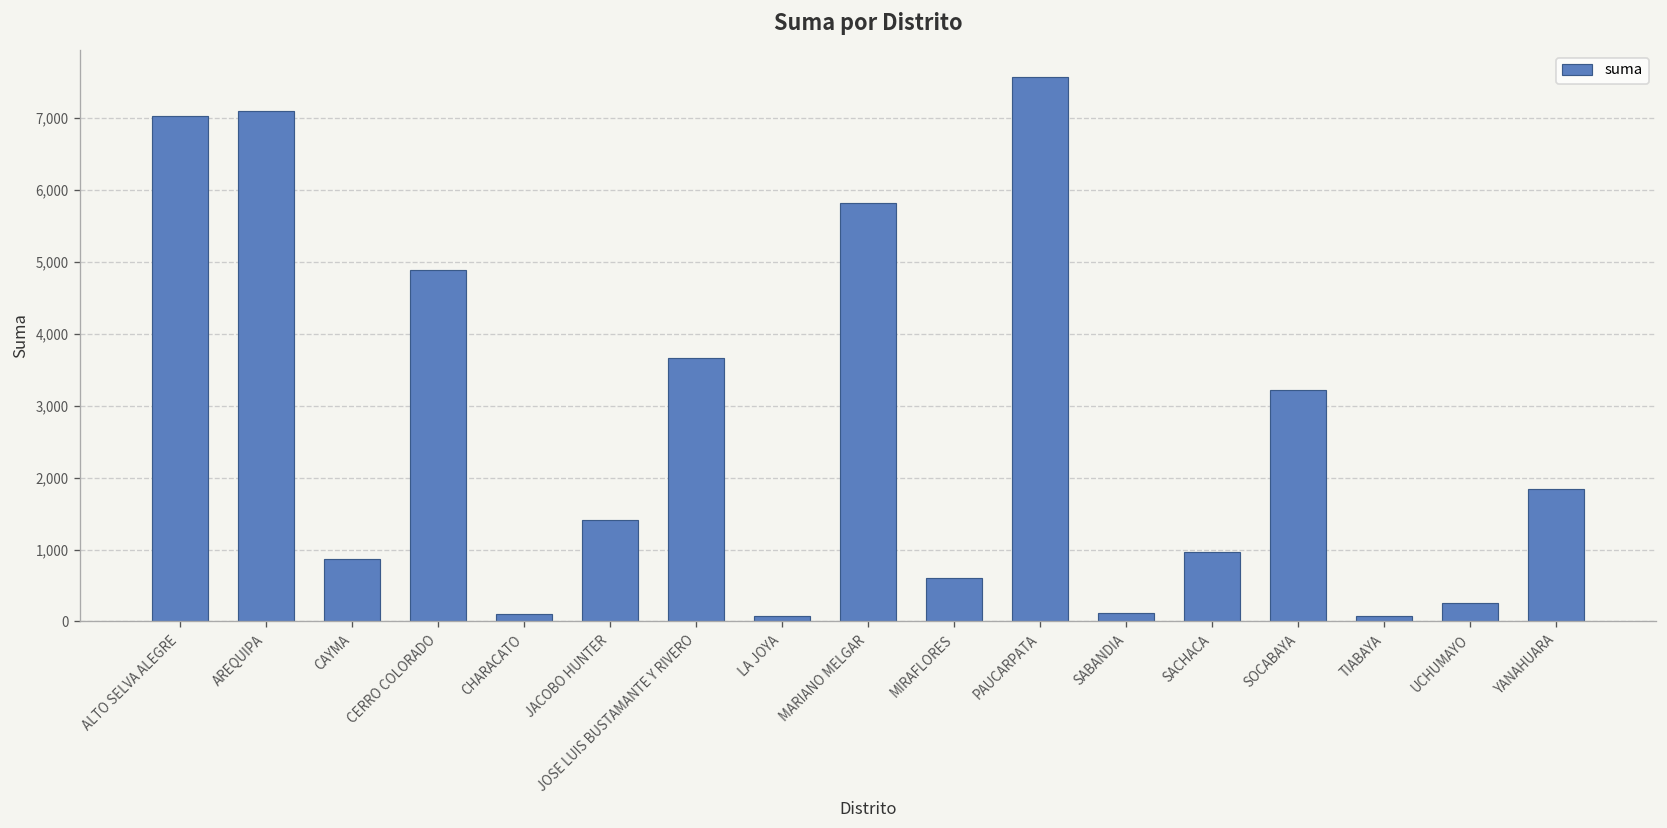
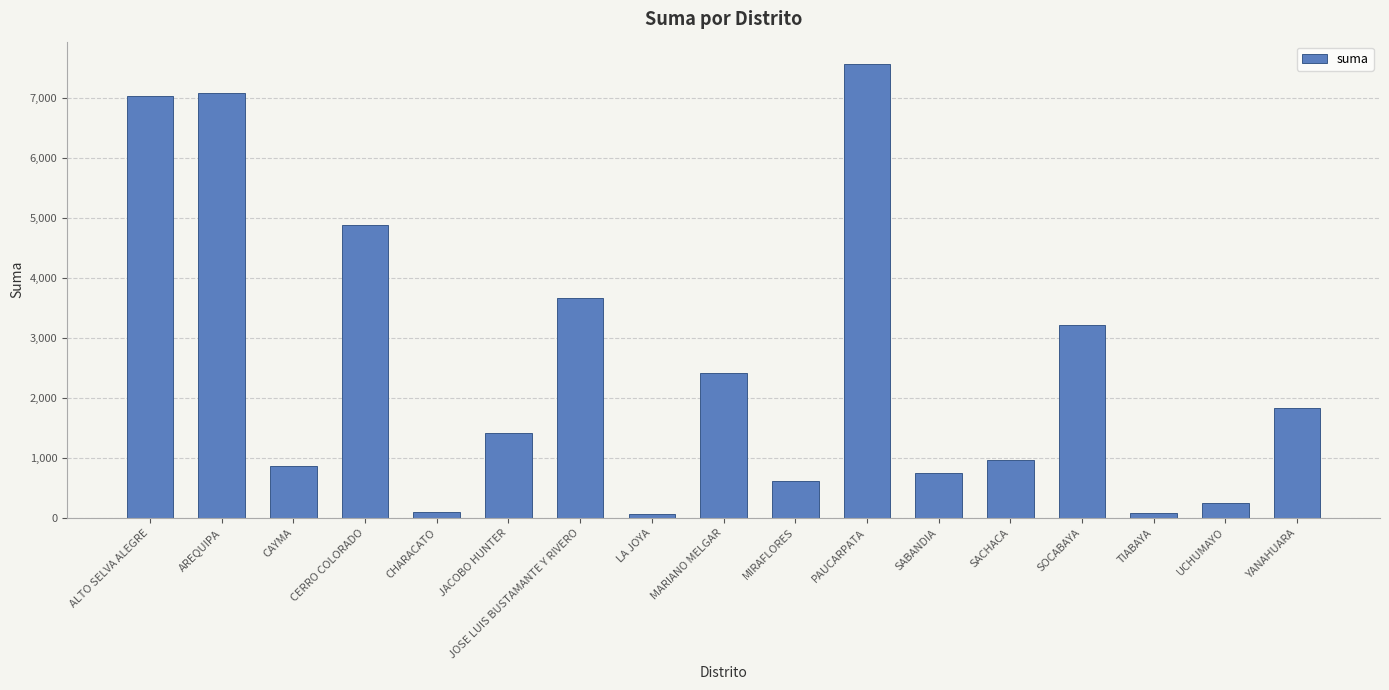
  {
    "ALTO SELVA ALEGRE": "7,000",
    "AREQUIPA": "7,100",
    "CAYMA": "900",
    "CERRO COLORADO": "4,900",
    "CHARACATO": "100",
    "JACOBO HUNTER": "1,400",
    "JOSE LUIS BUSTAMANTE Y RIVERO": "3,700",
    "LA JOYA": "100",
-   "MARIANO MELGAR": "5,800",
+   "MARIANO MELGAR": "2,400",
    "MIRAFLORES": "600",
    "PAUCARPATA": "7,600",
-   "SABANDIA": "100",
+   "SABANDIA": "700",
    "SACHACA": "1,000",
    "SOCABAYA": "3,200",
    "TIABAYA": "100",
    "UCHUMAYO": "300",
    "YANAHUARA": "1,800"
  }
